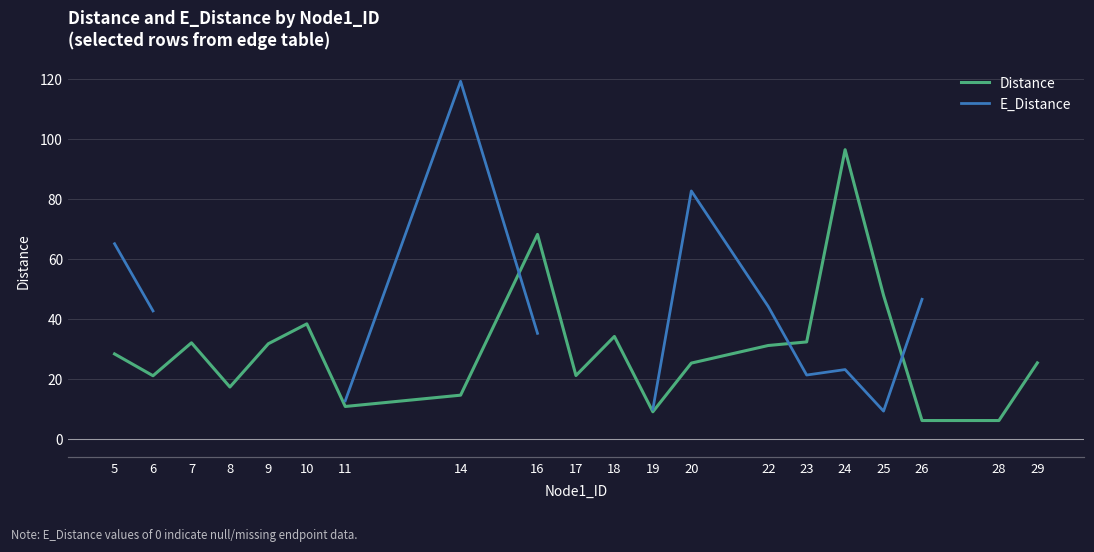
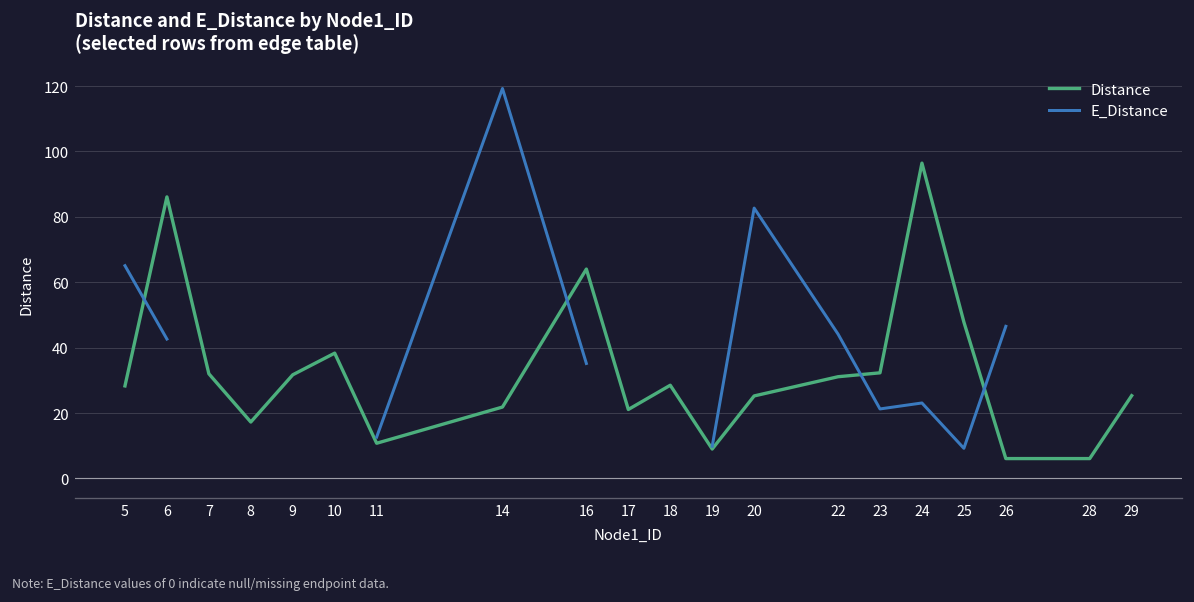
  {
    "Distance": {
      "5": 28,
-     "6": 21,
+     "6": 86,
      "7": 32,
      "8": 17,
      "9": 32,
      "10": 38,
      "11": 11,
-     "14": 15,
-     "16": 68,
+     "14": 22,
+     "16": 64,
      "17": 21,
-     "18": 34,
+     "18": 29,
      "20": 25,
      "22": 31,
      "23": 32,
      "24": 96,
      "25": 48,
      "26": 6,
      "28": 6,
      "29": 25
    },
    "E_Distance": {
      "5": 65,
      "6": 43,
      "9": 21,
      "11": 13,
      "14": 119,
      "16": 35,
      "20": 83,
      "22": 44,
      "23": 21,
      "24": 23,
      "25": 9,
      "26": 47
    }
  }
